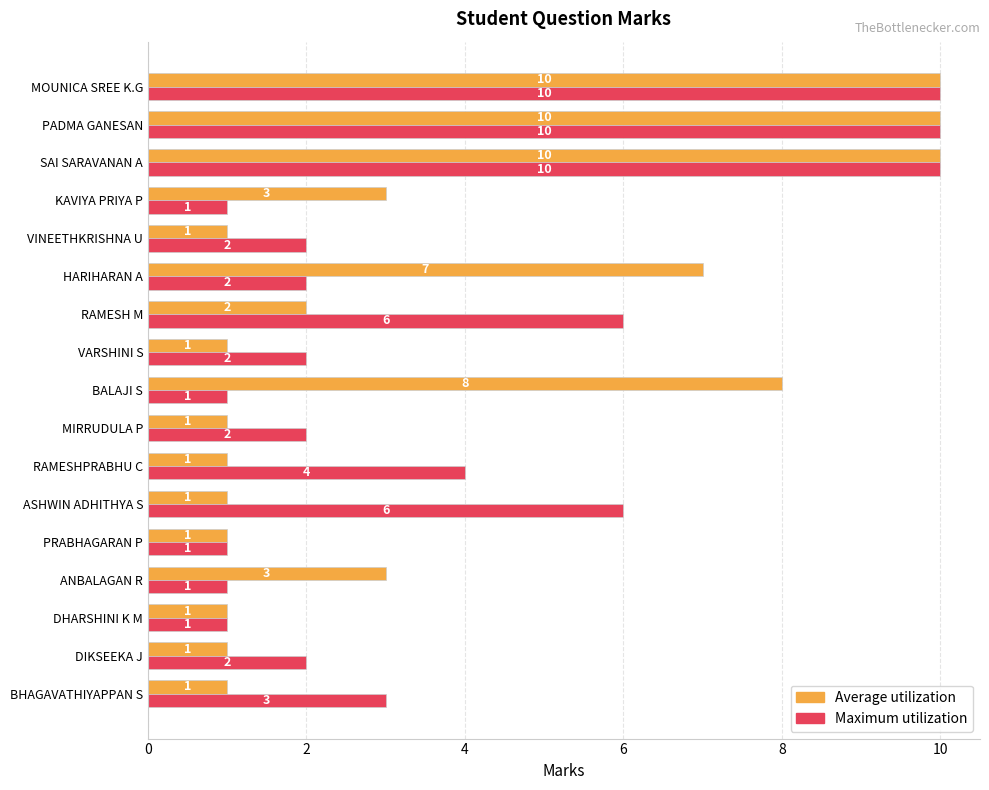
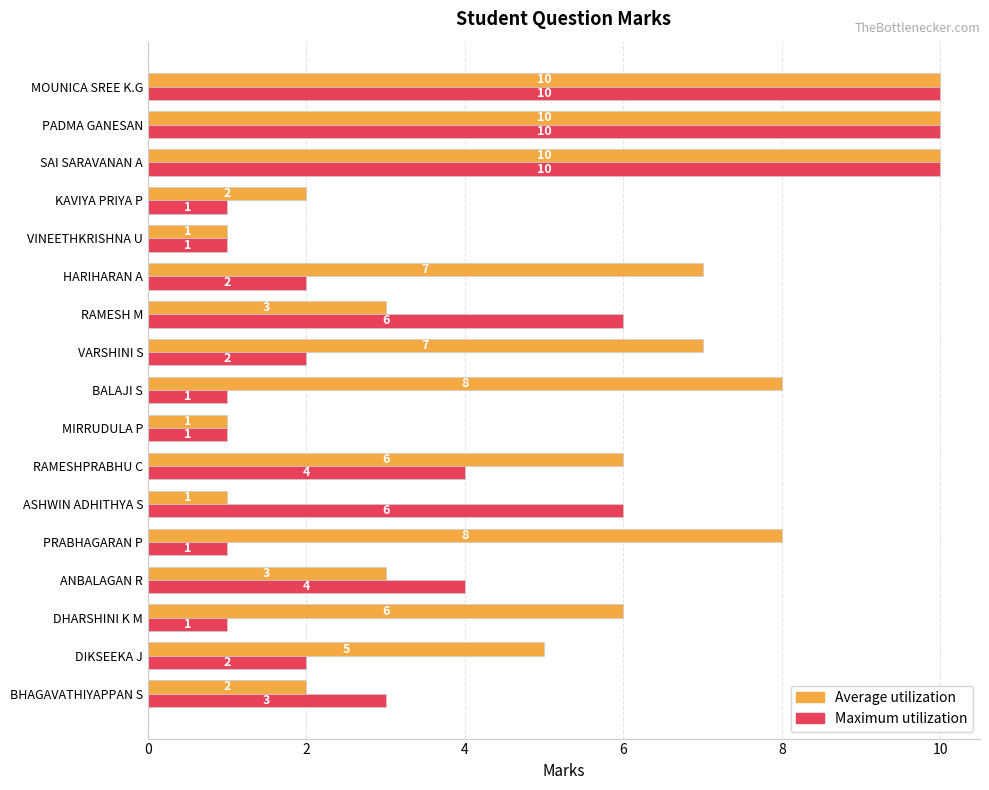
  {
    "Average utilization": {
      "MOUNICA SREE K.G": 10,
      "PADMA GANESAN": 10,
      "SAI SARAVANAN A": 10,
-     "KAVIYA PRIYA P": 3,
+     "KAVIYA PRIYA P": 2,
      "VINEETHKRISHNA U": 1,
      "HARIHARAN A": 7,
-     "RAMESH M": 2,
-     "VARSHINI S": 1,
+     "RAMESH M": 3,
+     "VARSHINI S": 7,
      "BALAJI S": 8,
      "MIRRUDULA P": 1,
-     "RAMESHPRABHU C": 1,
+     "RAMESHPRABHU C": 6,
      "ASHWIN ADHITHYA S": 1,
-     "PRABHAGARAN P": 1,
+     "PRABHAGARAN P": 8,
      "ANBALAGAN R": 3,
-     "DHARSHINI K M": 1,
-     "DIKSEEKA J": 1,
-     "BHAGAVATHIYAPPAN S": 1
+     "DHARSHINI K M": 6,
+     "DIKSEEKA J": 5,
+     "BHAGAVATHIYAPPAN S": 2
    },
    "Maximum utilization": {
      "MOUNICA SREE K.G": 10,
      "PADMA GANESAN": 10,
      "SAI SARAVANAN A": 10,
      "KAVIYA PRIYA P": 1,
-     "VINEETHKRISHNA U": 2,
+     "VINEETHKRISHNA U": 1,
      "HARIHARAN A": 2,
      "RAMESH M": 6,
      "VARSHINI S": 2,
      "BALAJI S": 1,
-     "MIRRUDULA P": 2,
+     "MIRRUDULA P": 1,
      "RAMESHPRABHU C": 4,
      "ASHWIN ADHITHYA S": 6,
      "PRABHAGARAN P": 1,
-     "ANBALAGAN R": 1,
+     "ANBALAGAN R": 4,
      "DHARSHINI K M": 1,
      "DIKSEEKA J": 2,
      "BHAGAVATHIYAPPAN S": 3
    }
  }
